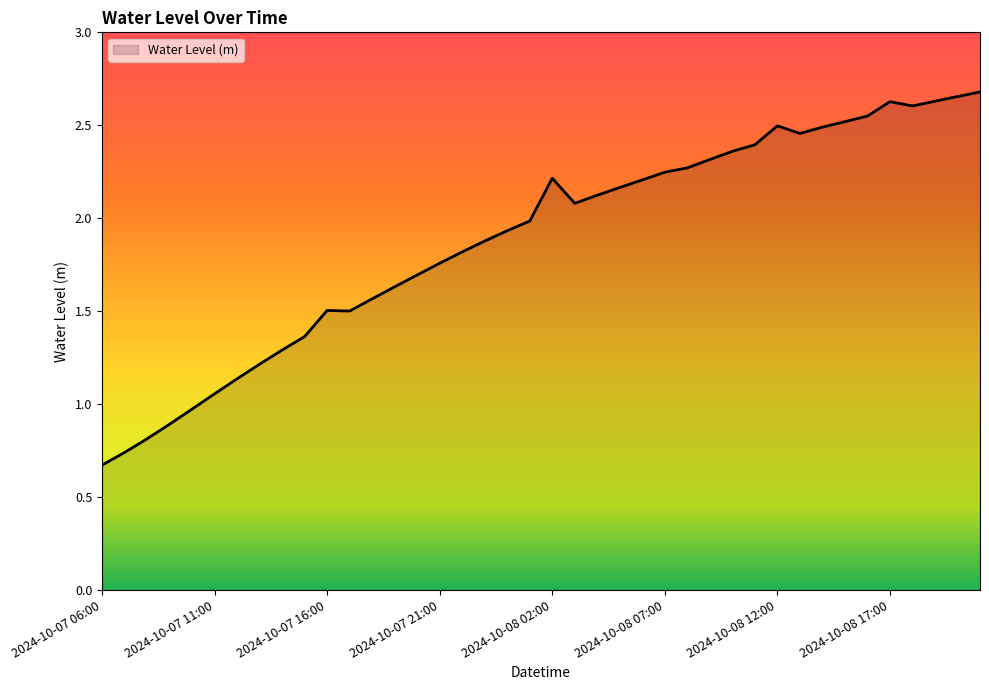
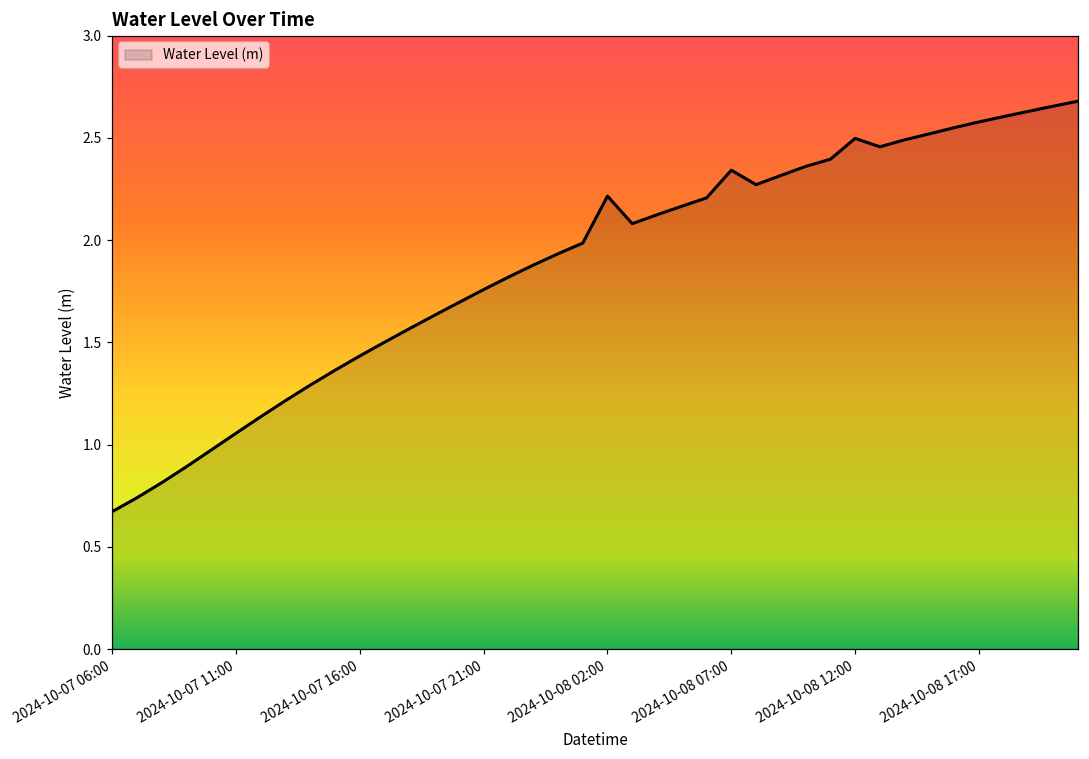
  {
    "2024-10-07 06:00": 0.67,
    "2024-10-07 11:00": 1.06,
-   "2024-10-07 16:00": 1.50,
+   "2024-10-07 16:00": 1.43,
    "2024-10-07 21:00": 1.76,
    "2024-10-08 02:00": 2.21,
-   "2024-10-08 07:00": 2.25,
+   "2024-10-08 07:00": 2.34,
    "2024-10-08 12:00": 2.50,
-   "2024-10-08 17:00": 2.63
+   "2024-10-08 17:00": 2.58
  }
